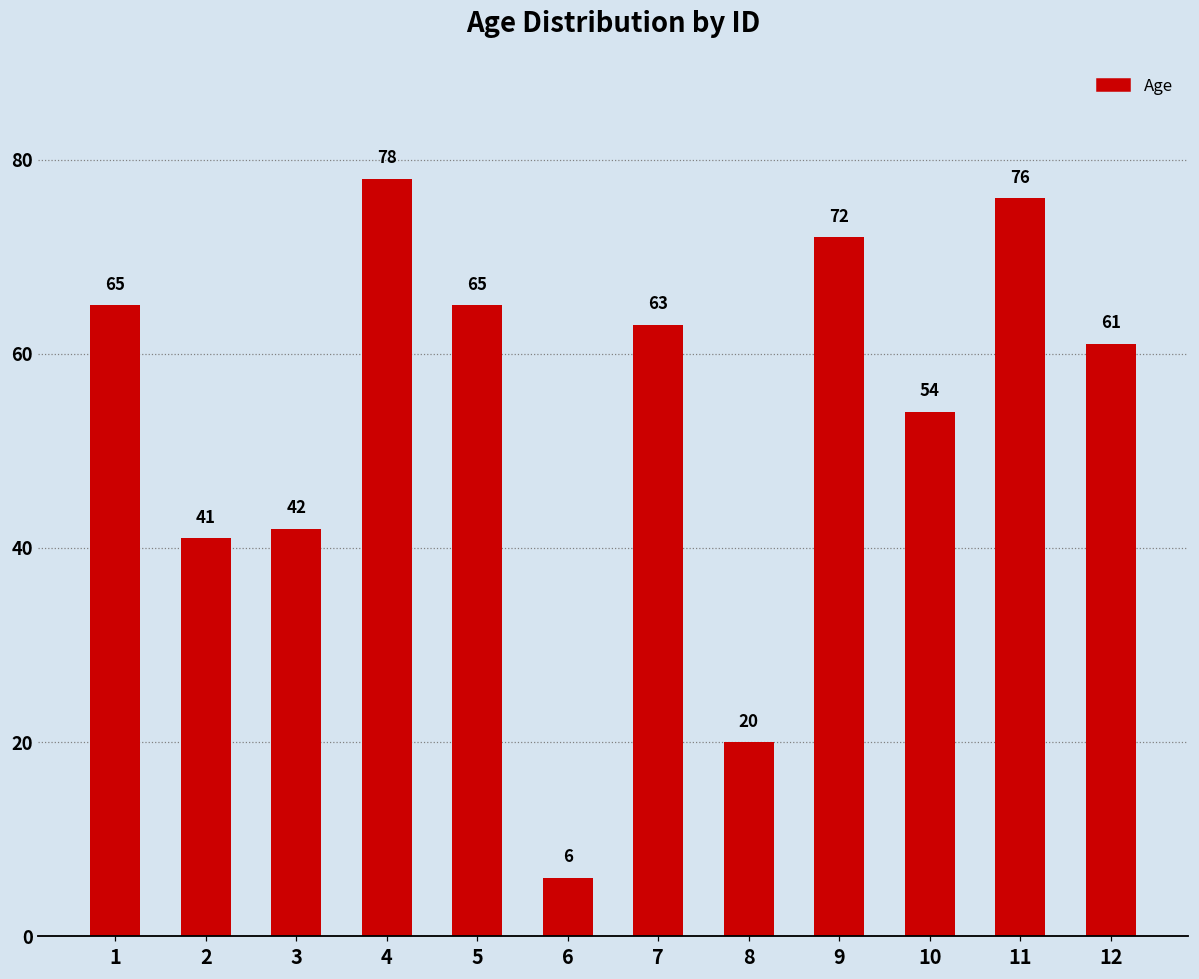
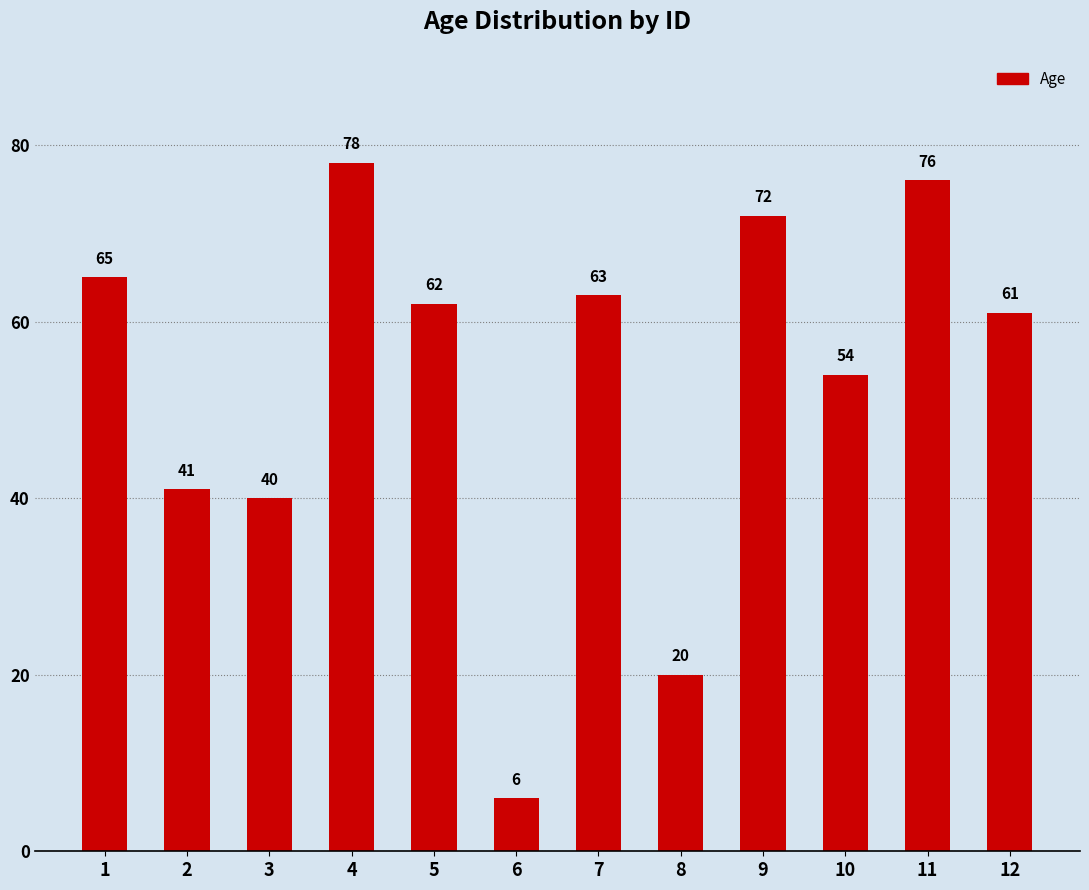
  {
    "1": 65,
    "2": 41,
-   "3": 42,
+   "3": 40,
    "4": 78,
-   "5": 65,
+   "5": 62,
    "6": 6,
    "7": 63,
    "8": 20,
    "9": 72,
    "10": 54,
    "11": 76,
    "12": 61
  }
